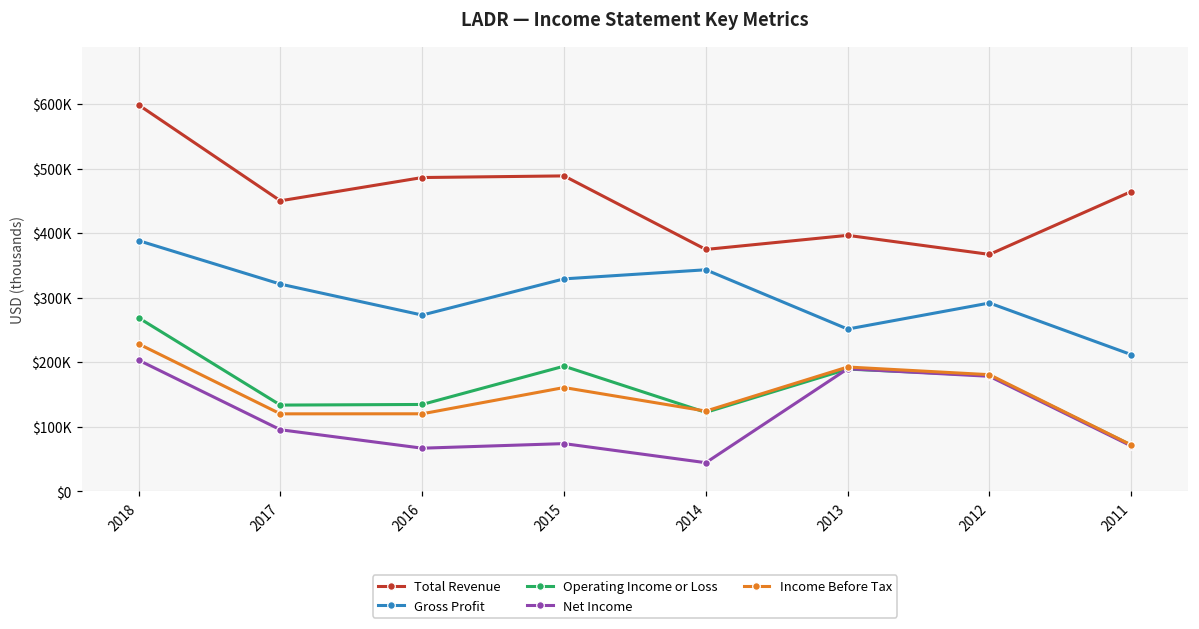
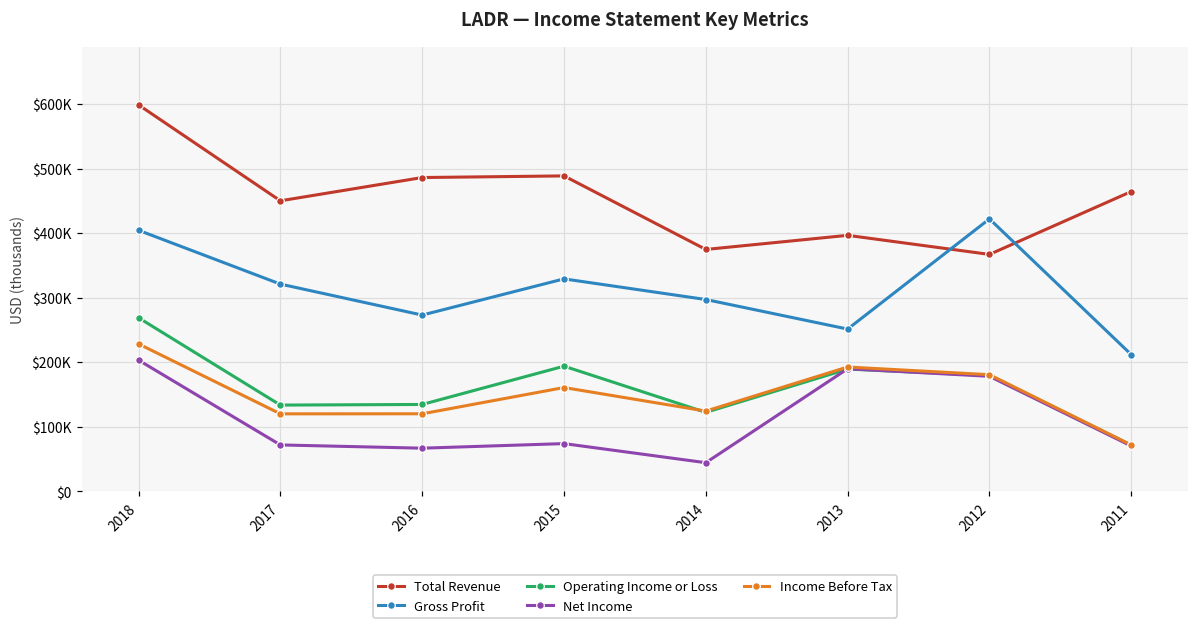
  {
    "Total Revenue": {
      "2018": "$600000",
      "2017": "$450000",
      "2016": "$490000",
      "2015": "$490000",
      "2014": "$370000",
      "2013": "$400000",
      "2012": "$370000",
      "2011": "$460000"
    },
    "Gross Profit": {
-     "2018": "$390000",
+     "2018": "$400000",
      "2017": "$320000",
      "2016": "$270000",
      "2015": "$330000",
-     "2014": "$340000",
+     "2014": "$300000",
      "2013": "$250000",
-     "2012": "$290000",
+     "2012": "$420000",
      "2011": "$210000"
    },
    "Operating Income or Loss": {
      "2018": "$270000",
      "2017": "$130000",
      "2016": "$130000",
      "2015": "$190000"
    },
    "Net Income": {
      "2018": "$200000",
-     "2017": "$100000",
+     "2017": "$70000",
      "2016": "$70000",
      "2015": "$70000",
      "2014": "$40000"
    },
    "Income Before Tax": {
      "2018": "$230000",
      "2017": "$120000",
      "2016": "$120000",
      "2015": "$160000"
    }
  }
